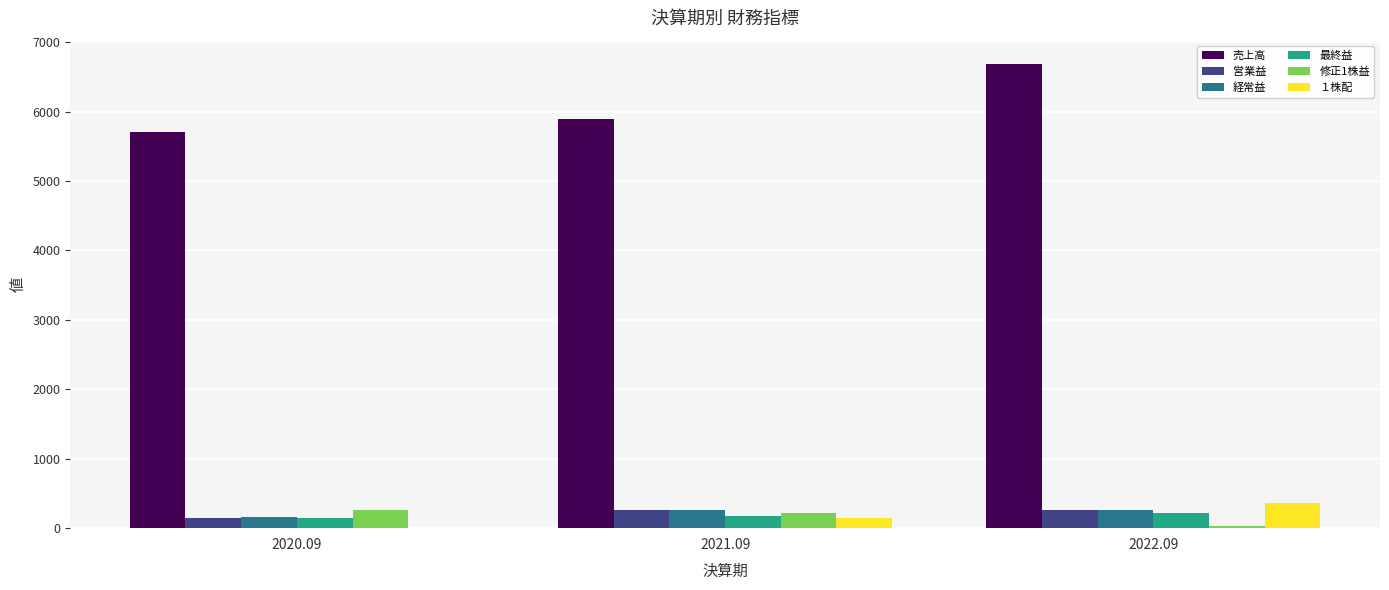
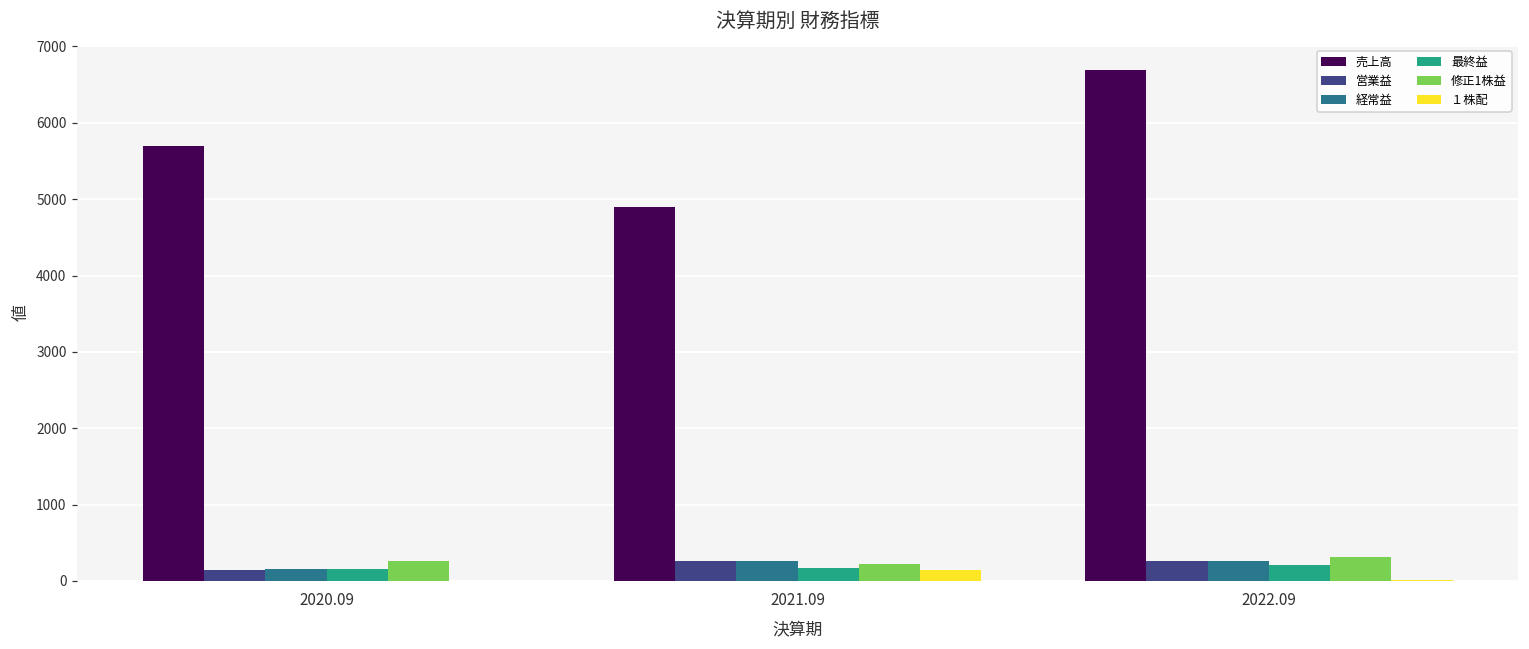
  {
    "売上高": {
      "2020.09": 5700,
-     "2021.09": 5900,
+     "2021.09": 4900,
      "2022.09": 6700
    },
    "修正1株益": {
      "2020.09": 300,
      "2021.09": 200,
-     "2022.09": 0
+     "2022.09": 300
    },
    "１株配": {
      "2021.09": 100,
-     "2022.09": 400
+     "2022.09": 0
    }
  }
